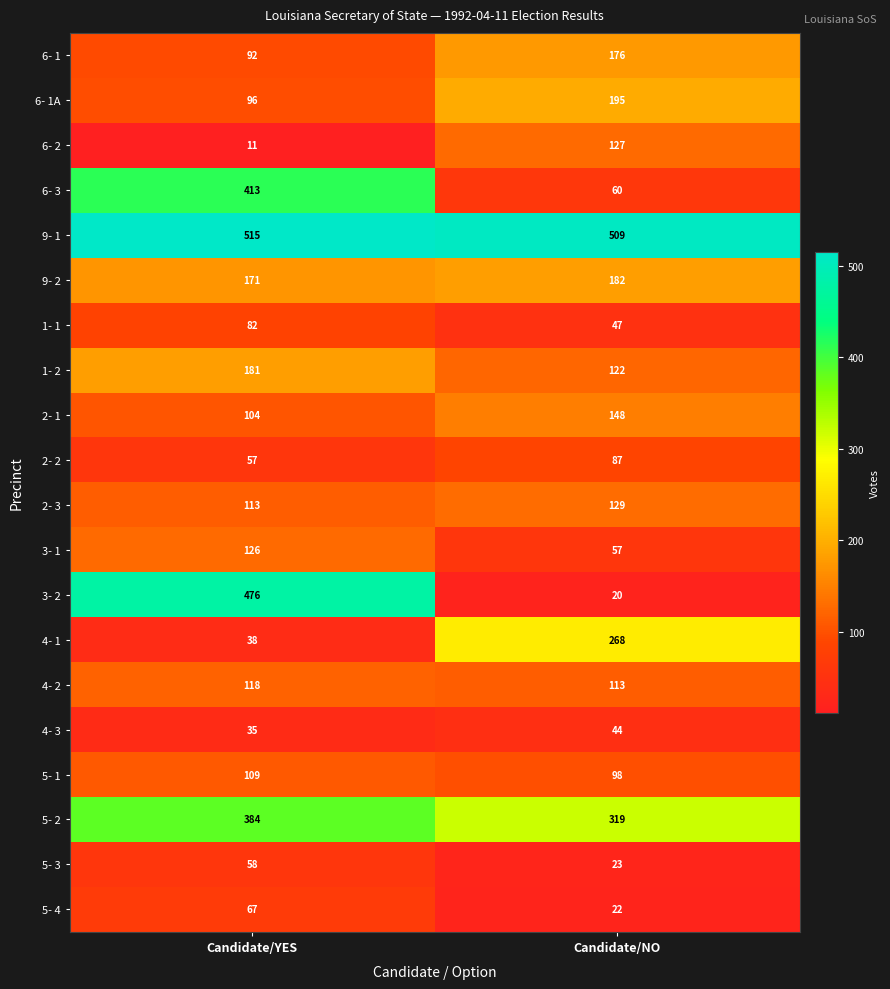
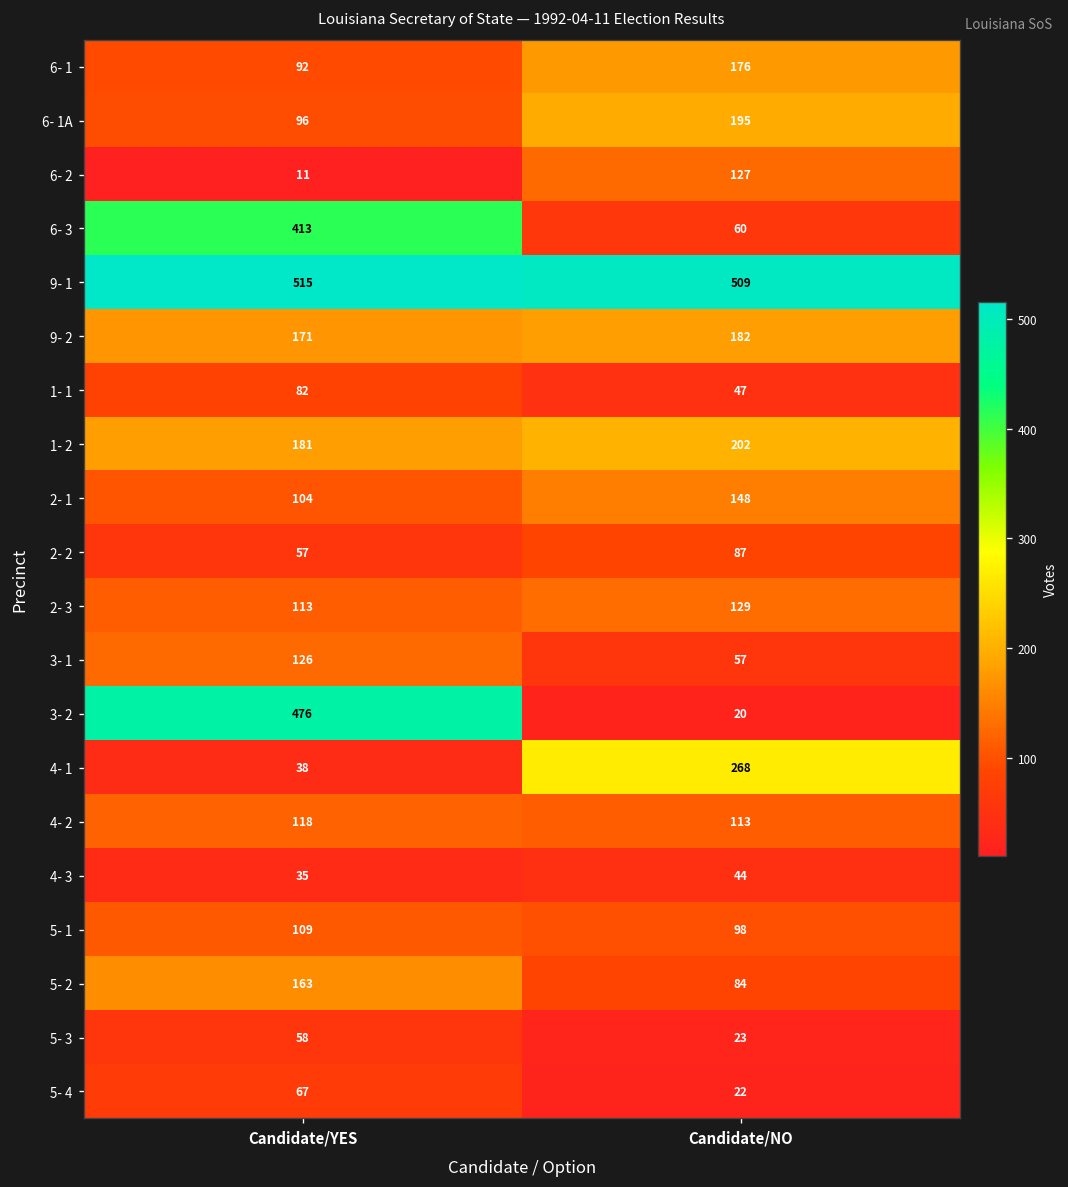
  {
    "6- 1": {
      "Candidate/YES": 92,
      "Candidate/NO": 176
    },
    "6- 1A": {
      "Candidate/YES": 96,
      "Candidate/NO": 195
    },
    "6- 2": {
      "Candidate/YES": 11,
      "Candidate/NO": 127
    },
    "6- 3": {
      "Candidate/YES": 413,
      "Candidate/NO": 60
    },
    "9- 1": {
      "Candidate/YES": 515,
      "Candidate/NO": 509
    },
    "9- 2": {
      "Candidate/YES": 171,
      "Candidate/NO": 182
    },
    "1- 1": {
      "Candidate/YES": 82,
      "Candidate/NO": 47
    },
    "1- 2": {
      "Candidate/YES": 181,
-     "Candidate/NO": 122
+     "Candidate/NO": 202
    },
    "2- 1": {
      "Candidate/YES": 104,
      "Candidate/NO": 148
    },
    "2- 2": {
      "Candidate/YES": 57,
      "Candidate/NO": 87
    },
    "2- 3": {
      "Candidate/YES": 113,
      "Candidate/NO": 129
    },
    "3- 1": {
      "Candidate/YES": 126,
      "Candidate/NO": 57
    },
    "3- 2": {
      "Candidate/YES": 476,
      "Candidate/NO": 20
    },
    "4- 1": {
      "Candidate/YES": 38,
      "Candidate/NO": 268
    },
    "4- 2": {
      "Candidate/YES": 118,
      "Candidate/NO": 113
    },
    "4- 3": {
      "Candidate/YES": 35,
      "Candidate/NO": 44
    },
    "5- 1": {
      "Candidate/YES": 109,
      "Candidate/NO": 98
    },
    "5- 2": {
-     "Candidate/YES": 384,
-     "Candidate/NO": 319
+     "Candidate/YES": 163,
+     "Candidate/NO": 84
    },
    "5- 3": {
      "Candidate/YES": 58,
      "Candidate/NO": 23
    },
    "5- 4": {
      "Candidate/YES": 67,
      "Candidate/NO": 22
    }
  }
